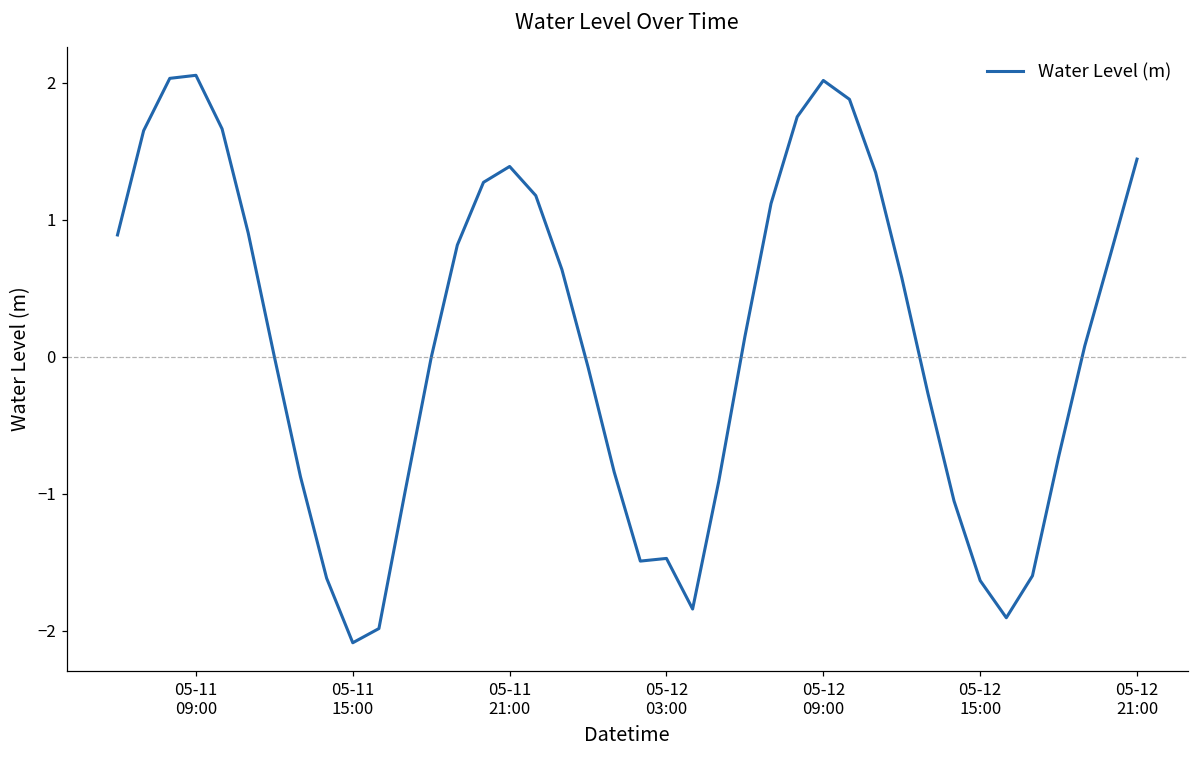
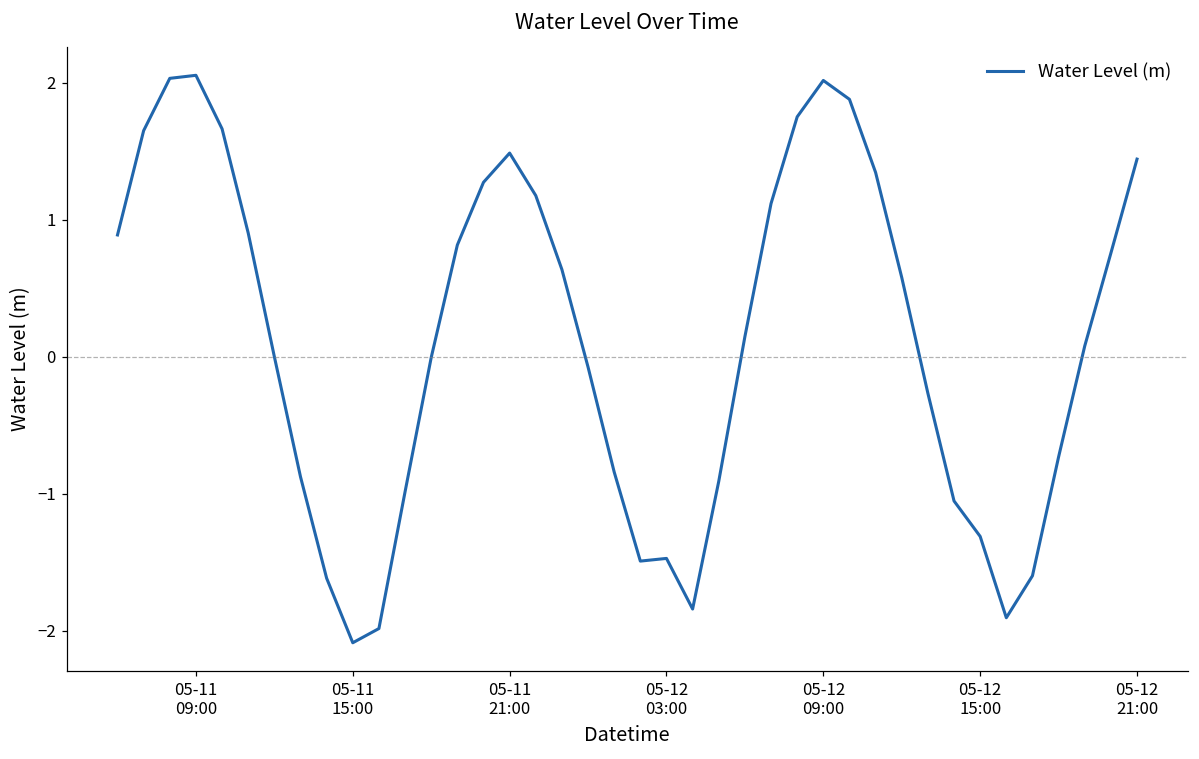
  {
    "05-11 09:00": 2.05,
    "05-11 15:00": -2.09,
-   "05-11 21:00": 1.39,
+   "05-11 21:00": 1.49,
    "05-12 03:00": -1.47,
    "05-12 09:00": 2.02,
-   "05-12 15:00": -1.63,
+   "05-12 15:00": -1.31,
    "05-12 21:00": 1.44
  }
